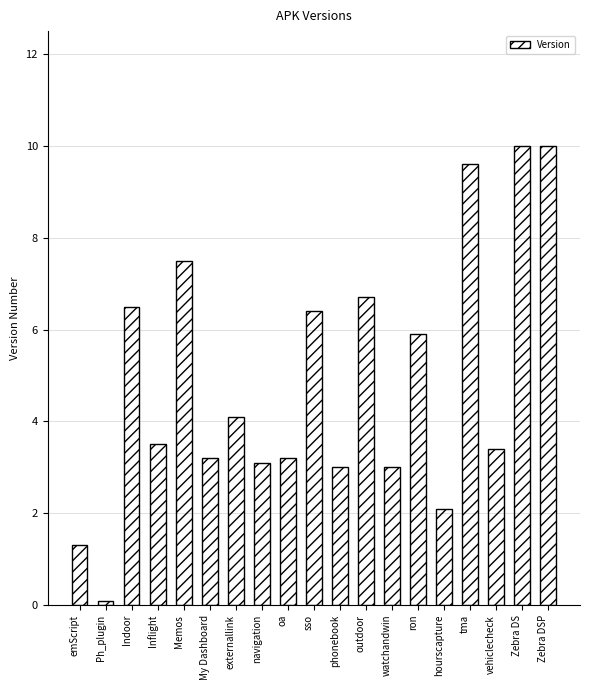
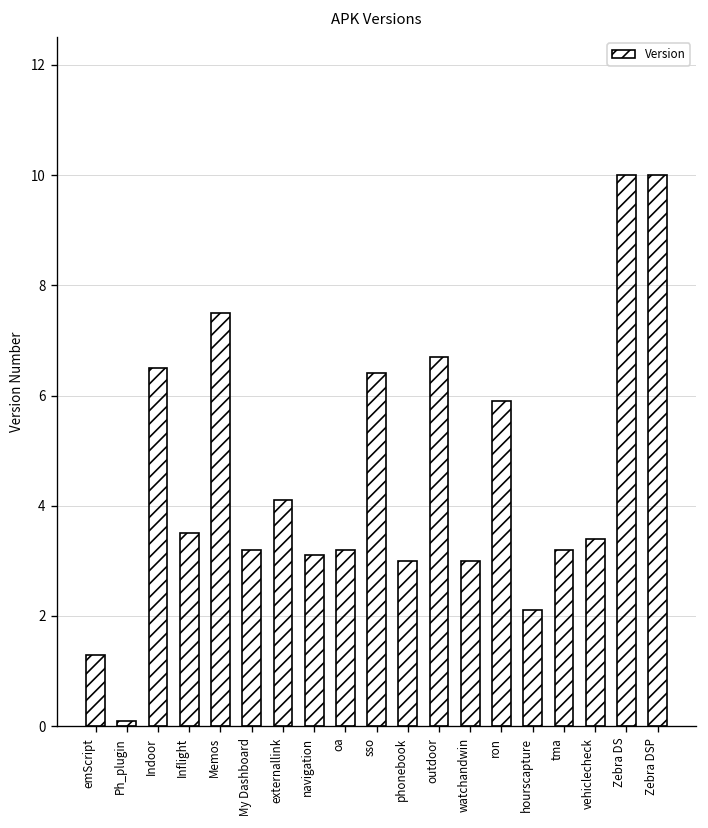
  {
    "emScript": 1.3,
    "Ph_plugin": 0.1,
    "Indoor": 6.5,
    "Inflight": 3.5,
    "Memos": 7.5,
    "My Dashboard": 3.2,
    "externallink": 4.1,
    "navigation": 3.1,
    "oa": 3.2,
    "sso": 6.4,
    "phonebook": 3.0,
    "outdoor": 6.7,
    "watchandwin": 3.0,
    "ron": 5.9,
    "hourscapture": 2.1,
-   "tma": 9.6,
+   "tma": 3.2,
    "vehiclecheck": 3.4,
    "Zebra DS": 10.0,
    "Zebra DSP": 10.0
  }
